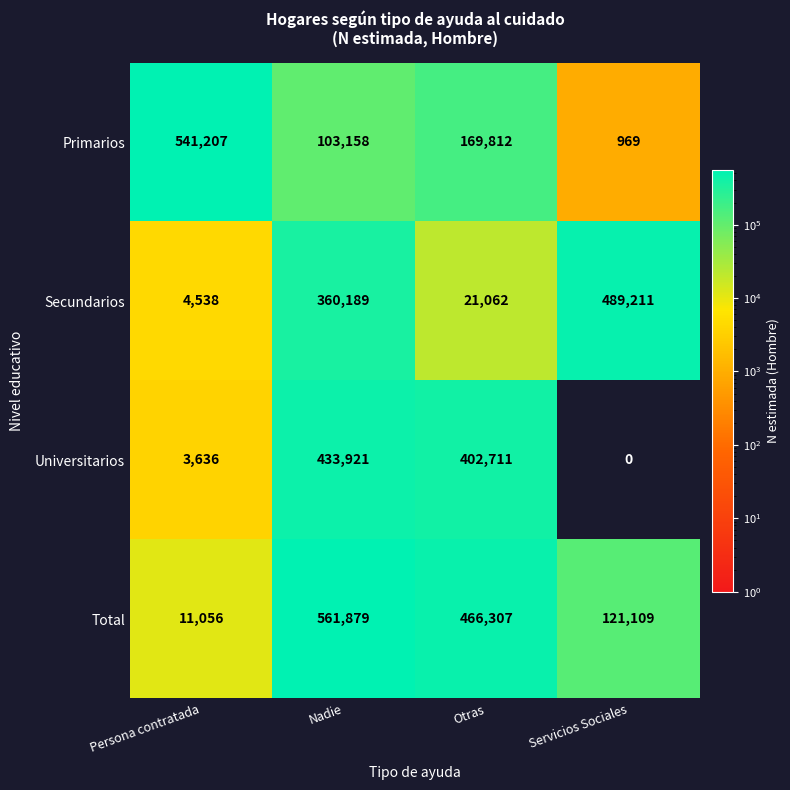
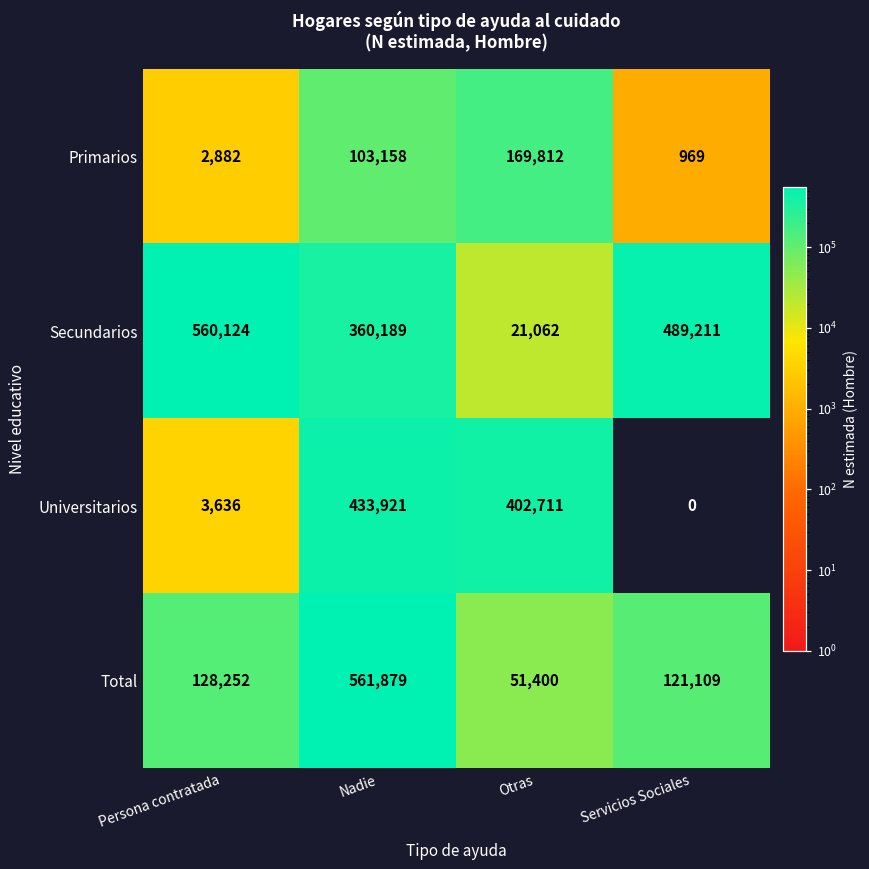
  {
    "Primarios": {
-     "Persona contratada": "541,207",
+     "Persona contratada": "2,882",
      "Nadie": "103,158",
      "Otras": "169,812",
      "Servicios Sociales": "969"
    },
    "Secundarios": {
-     "Persona contratada": "4,538",
+     "Persona contratada": "560,124",
      "Nadie": "360,189",
      "Otras": "21,062",
      "Servicios Sociales": "489,211"
    },
    "Universitarios": {
      "Persona contratada": "3,636",
      "Nadie": "433,921",
      "Otras": "402,711",
      "Servicios Sociales": "0"
    },
    "Total": {
-     "Persona contratada": "11,056",
+     "Persona contratada": "128,252",
      "Nadie": "561,879",
-     "Otras": "466,307",
+     "Otras": "51,400",
      "Servicios Sociales": "121,109"
    }
  }
